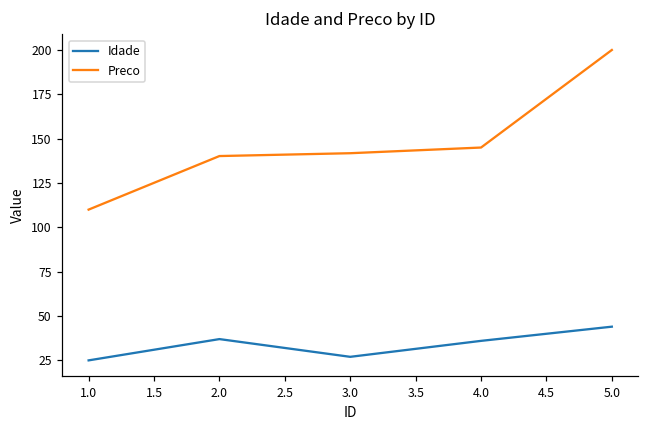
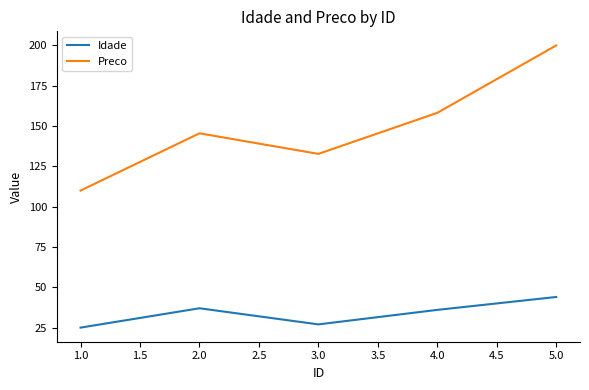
  {
    "Idade": {
      "1.0": 25,
      "2.0": 37,
      "3.0": 27,
      "4.0": 36,
      "5.0": 44
    },
    "Preco": {
      "1.0": 110,
-     "2.0": 140,
-     "3.0": 142,
-     "4.0": 145,
+     "2.0": 146,
+     "3.0": 133,
+     "4.0": 158,
      "5.0": 200
    }
  }
